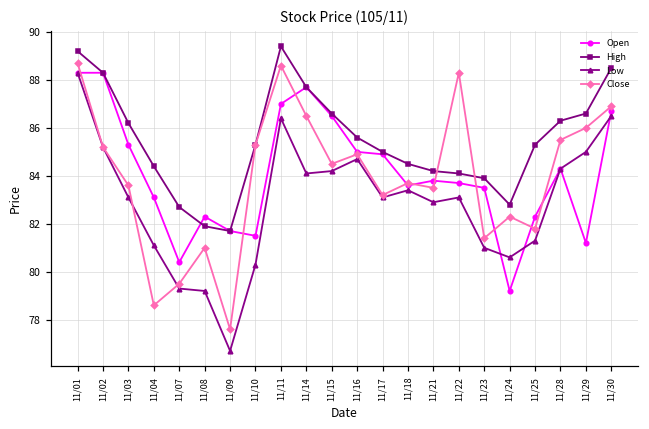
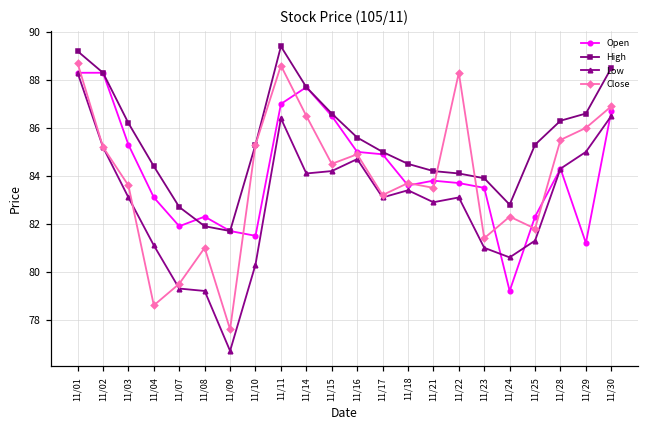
  {
    "Open": {
      "11/03": 85.3,
      "11/04": 83.1,
-     "11/07": 80.4,
+     "11/07": 81.9,
      "11/08": 82.3,
      "11/10": 81.5,
      "11/11": 87.0,
      "11/21": 83.8,
      "11/22": 83.7,
      "11/23": 83.5,
      "11/24": 79.2,
      "11/25": 82.3,
      "11/29": 81.2,
      "11/30": 86.7
    },
    "Close": {
      "11/01": 88.7,
      "11/03": 83.6,
      "11/04": 78.6,
      "11/07": 79.5,
      "11/08": 81.0,
      "11/09": 77.6,
      "11/11": 88.6,
      "11/14": 86.5,
      "11/15": 84.5,
      "11/21": 83.5,
      "11/22": 88.3,
      "11/23": 81.4,
      "11/24": 82.3,
      "11/25": 81.8,
      "11/28": 85.5,
      "11/29": 86.0,
      "11/30": 86.9
    }
  }
